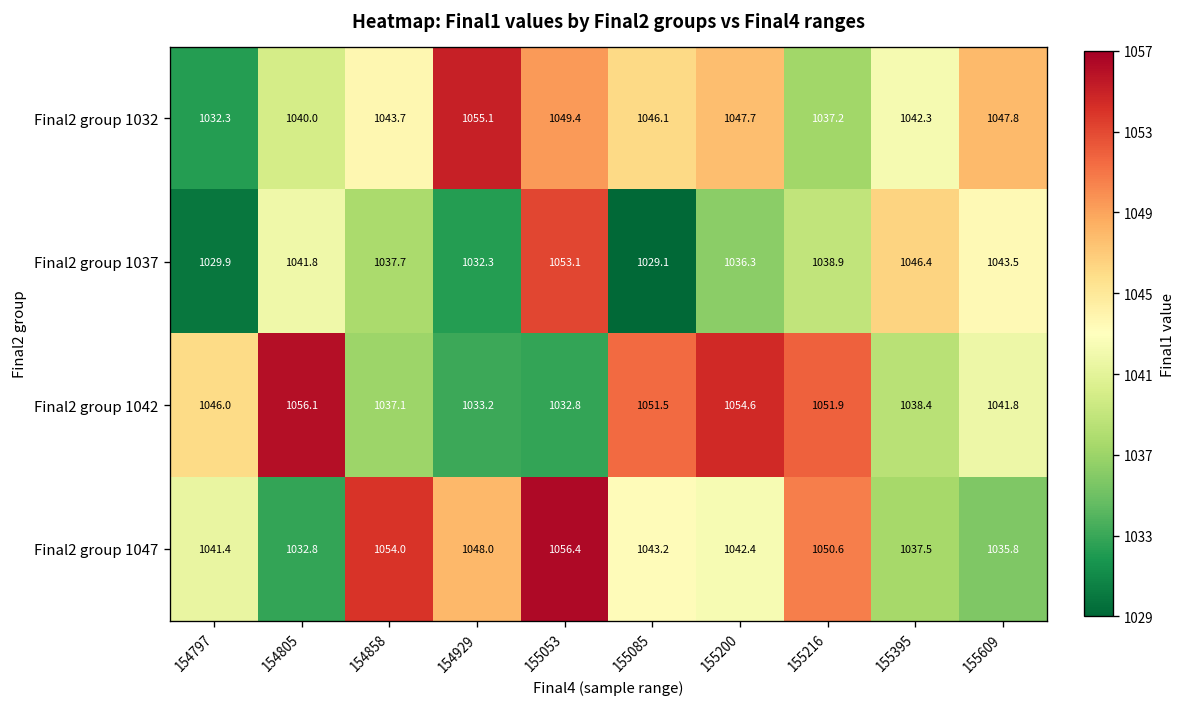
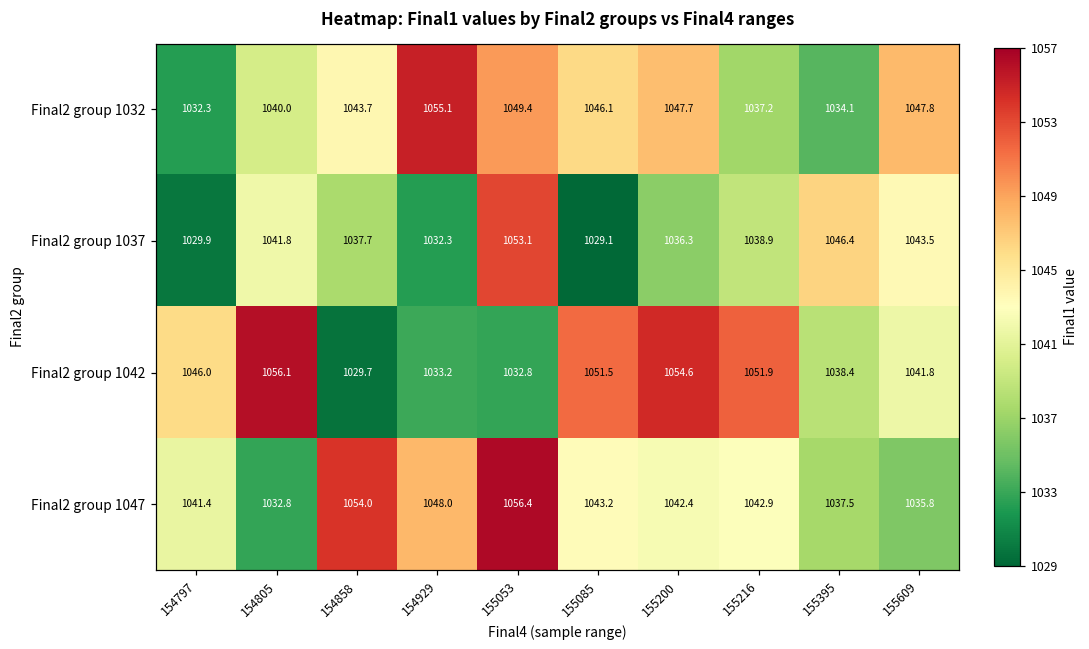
  {
    "Final2 group 1032": {
      "154797": 1032.3,
      "154805": 1040.0,
      "154858": 1043.7,
      "154929": 1055.1,
      "155053": 1049.4,
      "155085": 1046.1,
      "155200": 1047.7,
      "155216": 1037.2,
-     "155395": 1042.3,
+     "155395": 1034.1,
      "155609": 1047.8
    },
    "Final2 group 1037": {
      "154797": 1029.9,
      "154805": 1041.8,
      "154858": 1037.7,
      "154929": 1032.3,
      "155053": 1053.1,
      "155085": 1029.1,
      "155200": 1036.3,
      "155216": 1038.9,
      "155395": 1046.4,
      "155609": 1043.5
    },
    "Final2 group 1042": {
      "154797": 1046.0,
      "154805": 1056.1,
-     "154858": 1037.1,
+     "154858": 1029.7,
      "154929": 1033.2,
      "155053": 1032.8,
      "155085": 1051.5,
      "155200": 1054.6,
      "155216": 1051.9,
      "155395": 1038.4,
      "155609": 1041.8
    },
    "Final2 group 1047": {
      "154797": 1041.4,
      "154805": 1032.8,
      "154858": 1054.0,
      "154929": 1048.0,
      "155053": 1056.4,
      "155085": 1043.2,
      "155200": 1042.4,
-     "155216": 1050.6,
+     "155216": 1042.9,
      "155395": 1037.5,
      "155609": 1035.8
    }
  }
